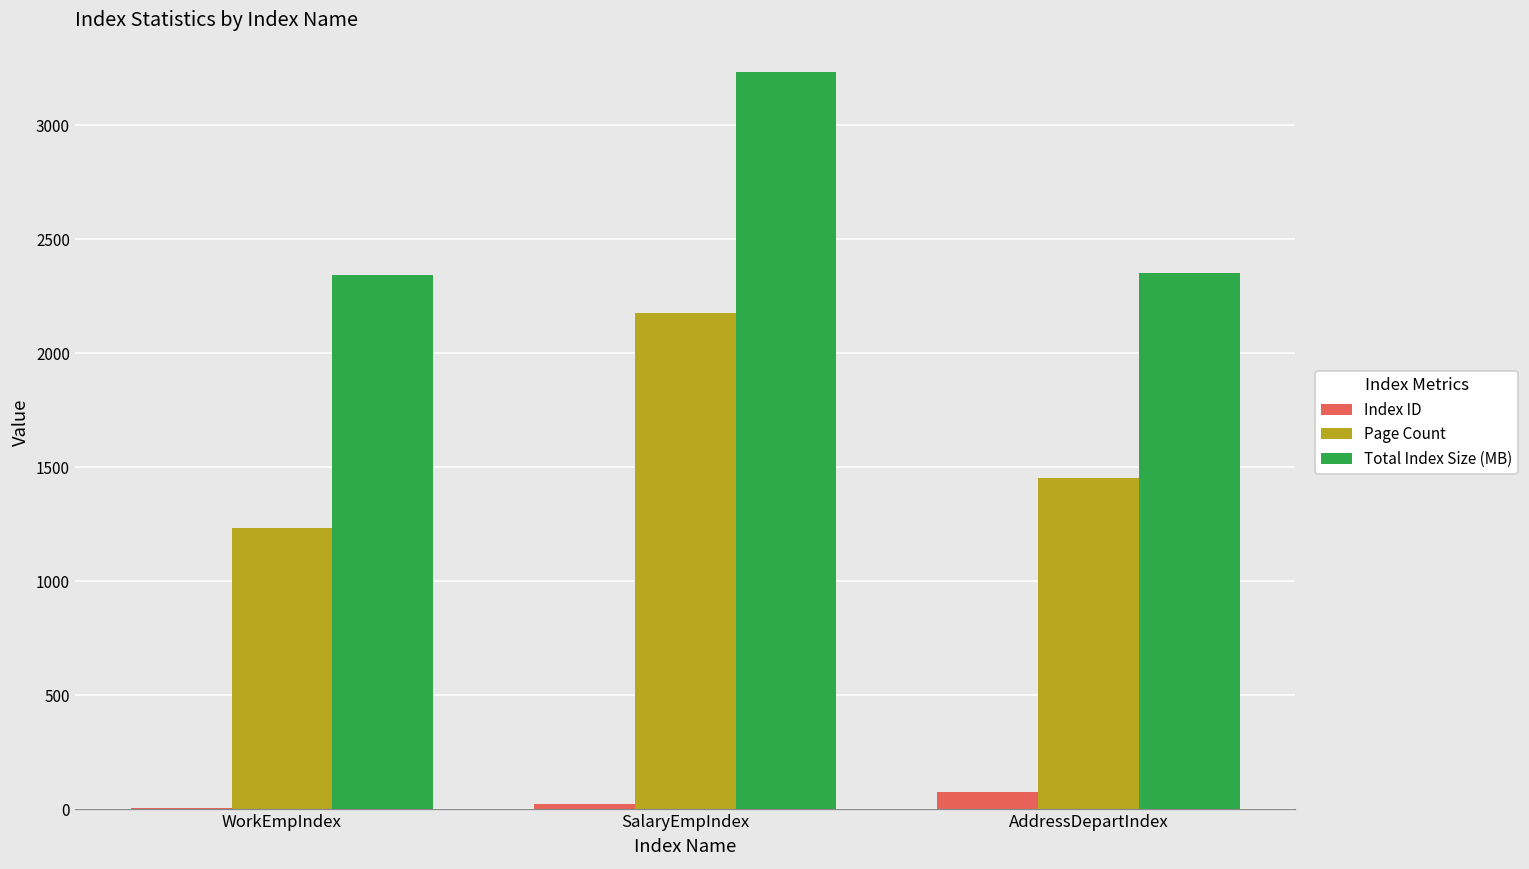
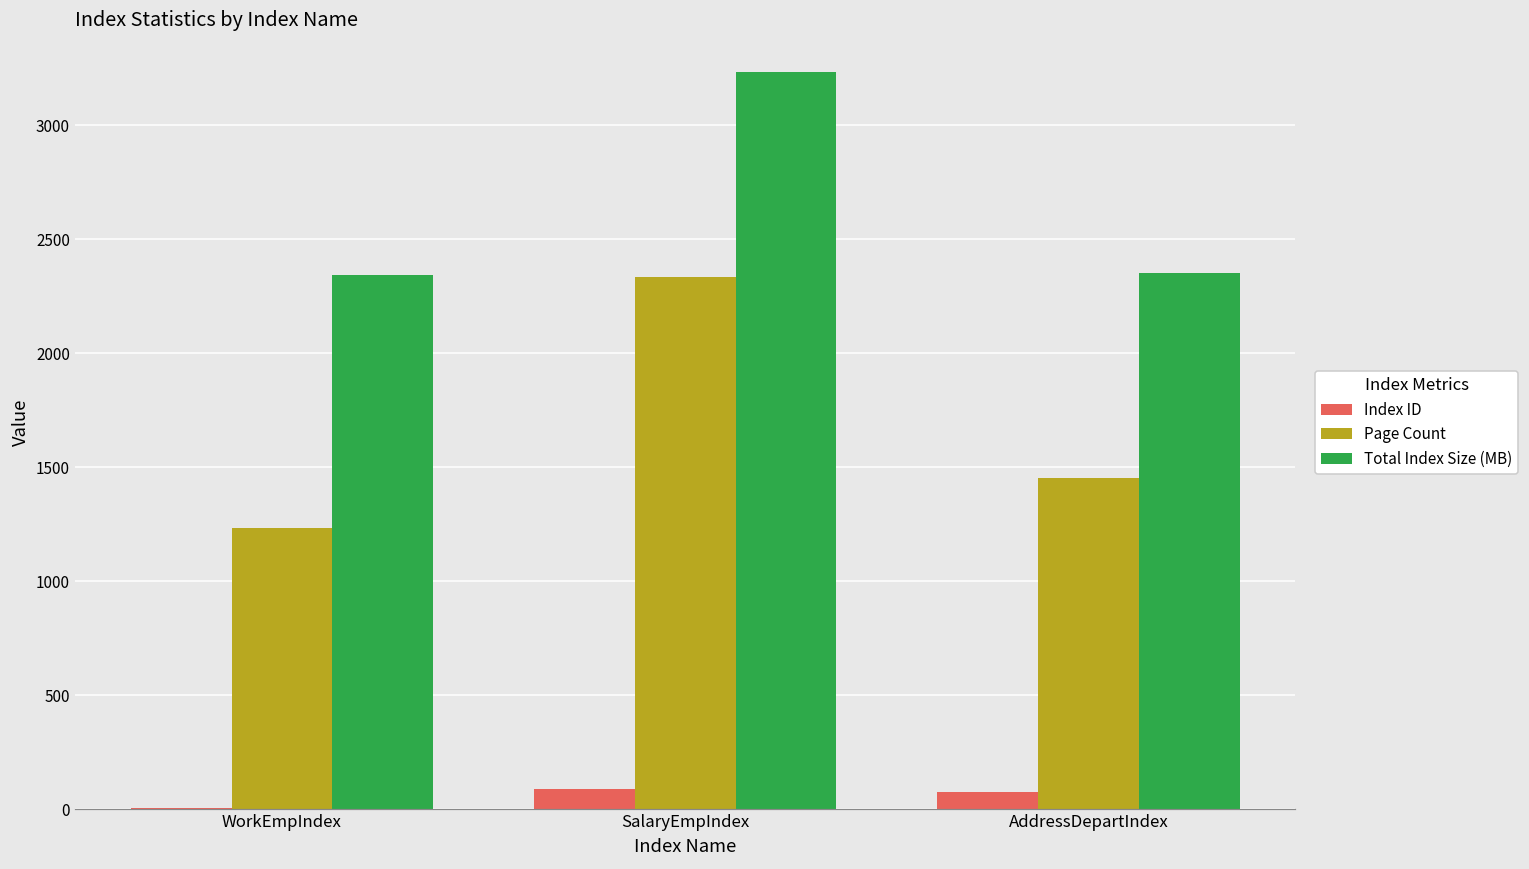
  {
    "Index ID": {
-     "SalaryEmpIndex": 20,
+     "SalaryEmpIndex": 90,
      "AddressDepartIndex": 80
    },
    "Page Count": {
      "WorkEmpIndex": 1230,
-     "SalaryEmpIndex": 2180,
+     "SalaryEmpIndex": 2330,
      "AddressDepartIndex": 1450
    },
    "Total Index Size (MB)": {
      "WorkEmpIndex": 2340,
      "SalaryEmpIndex": 3230,
      "AddressDepartIndex": 2350
    }
  }
